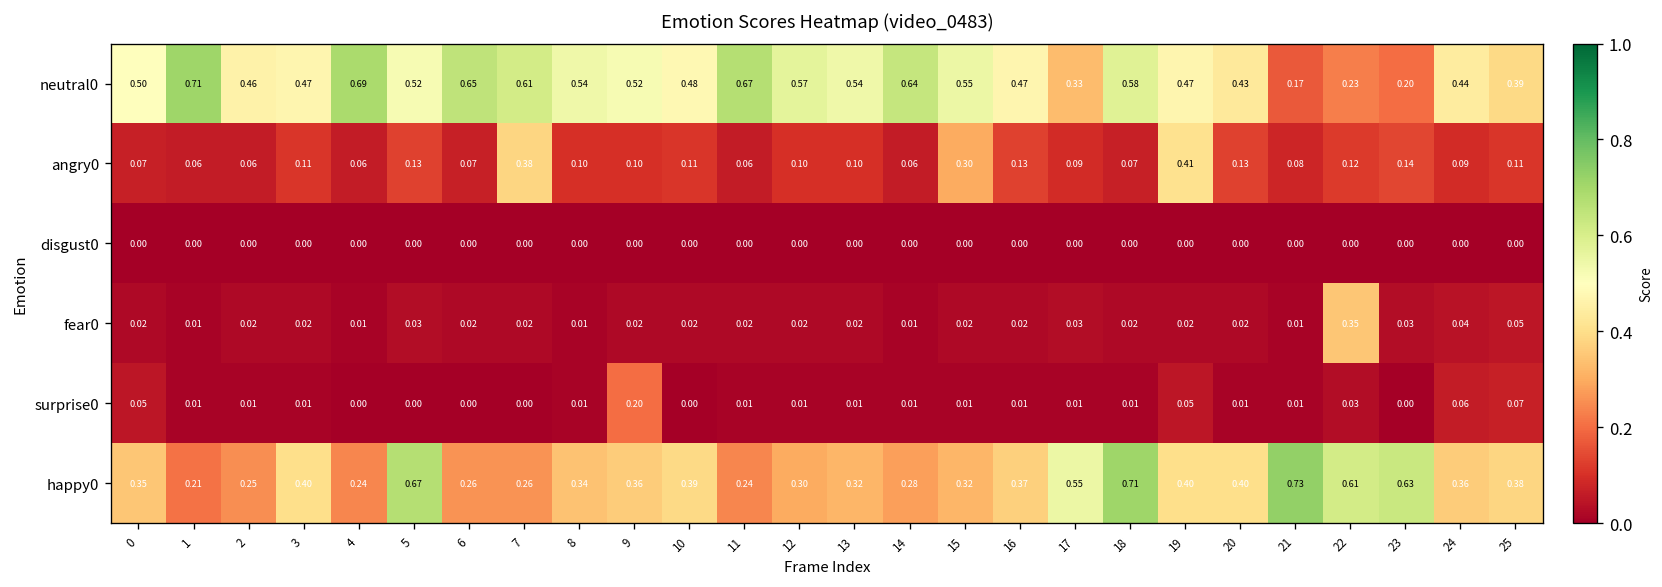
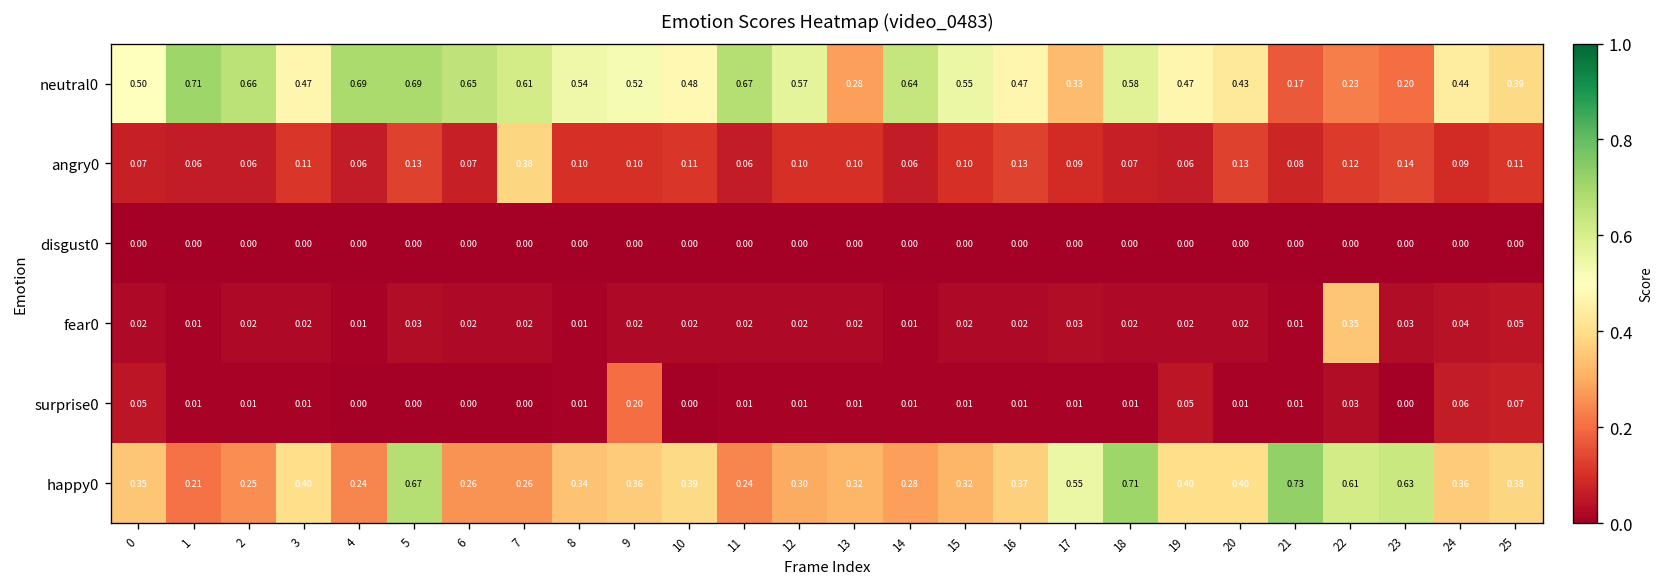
  {
    "neutral0": {
      "0": 0.50,
      "1": 0.71,
-     "2": 0.46,
+     "2": 0.66,
      "3": 0.47,
      "4": 0.69,
-     "5": 0.52,
+     "5": 0.69,
      "6": 0.65,
      "7": 0.61,
      "8": 0.54,
      "9": 0.52,
      "10": 0.48,
      "11": 0.67,
      "12": 0.57,
-     "13": 0.54,
+     "13": 0.28,
      "14": 0.64,
      "15": 0.55,
      "16": 0.47,
      "17": 0.33,
      "18": 0.58,
      "19": 0.47,
      "20": 0.43,
      "21": 0.17,
      "22": 0.23,
      "23": 0.20,
      "24": 0.44,
      "25": 0.39
    },
    "angry0": {
      "0": 0.07,
      "1": 0.06,
      "2": 0.06,
      "3": 0.11,
      "4": 0.06,
      "5": 0.13,
      "6": 0.07,
      "7": 0.38,
      "8": 0.10,
      "9": 0.10,
      "10": 0.11,
      "11": 0.06,
      "12": 0.10,
      "13": 0.10,
      "14": 0.06,
-     "15": 0.30,
+     "15": 0.10,
      "16": 0.13,
      "17": 0.09,
      "18": 0.07,
-     "19": 0.41,
+     "19": 0.06,
      "20": 0.13,
      "21": 0.08,
      "22": 0.12,
      "23": 0.14,
      "24": 0.09,
      "25": 0.11
    },
    "disgust0": {
      "0": 0.00,
      "1": 0.00,
      "2": 0.00,
      "3": 0.00,
      "4": 0.00,
      "5": 0.00,
      "6": 0.00,
      "7": 0.00,
      "8": 0.00,
      "9": 0.00,
      "10": 0.00,
      "11": 0.00,
      "12": 0.00,
      "13": 0.00,
      "14": 0.00,
      "15": 0.00,
      "16": 0.00,
      "17": 0.00,
      "18": 0.00,
      "19": 0.00,
      "20": 0.00,
      "21": 0.00,
      "22": 0.00,
      "23": 0.00,
      "24": 0.00,
      "25": 0.00
    },
    "fear0": {
      "0": 0.02,
      "1": 0.01,
      "2": 0.02,
      "3": 0.02,
      "4": 0.01,
      "5": 0.03,
      "6": 0.02,
      "7": 0.02,
      "8": 0.01,
      "9": 0.02,
      "10": 0.02,
      "11": 0.02,
      "12": 0.02,
      "13": 0.02,
      "14": 0.01,
      "15": 0.02,
      "16": 0.02,
      "17": 0.03,
      "18": 0.02,
      "19": 0.02,
      "20": 0.02,
      "21": 0.01,
      "22": 0.35,
      "23": 0.03,
      "24": 0.04,
      "25": 0.05
    },
    "surprise0": {
      "0": 0.05,
      "1": 0.01,
      "2": 0.01,
      "3": 0.01,
      "4": 0.00,
      "5": 0.00,
      "6": 0.00,
      "7": 0.00,
      "8": 0.01,
      "9": 0.20,
      "10": 0.00,
      "11": 0.01,
      "12": 0.01,
      "13": 0.01,
      "14": 0.01,
      "15": 0.01,
      "16": 0.01,
      "17": 0.01,
      "18": 0.01,
      "19": 0.05,
      "20": 0.01,
      "21": 0.01,
      "22": 0.03,
      "23": 0.00,
      "24": 0.06,
      "25": 0.07
    },
    "happy0": {
      "0": 0.35,
      "1": 0.21,
      "2": 0.25,
      "3": 0.40,
      "4": 0.24,
      "5": 0.67,
      "6": 0.26,
      "7": 0.26,
      "8": 0.34,
      "9": 0.36,
      "10": 0.39,
      "11": 0.24,
      "12": 0.30,
      "13": 0.32,
      "14": 0.28,
      "15": 0.32,
      "16": 0.37,
      "17": 0.55,
      "18": 0.71,
      "19": 0.40,
      "20": 0.40,
      "21": 0.73,
      "22": 0.61,
      "23": 0.63,
      "24": 0.36,
      "25": 0.38
    }
  }
